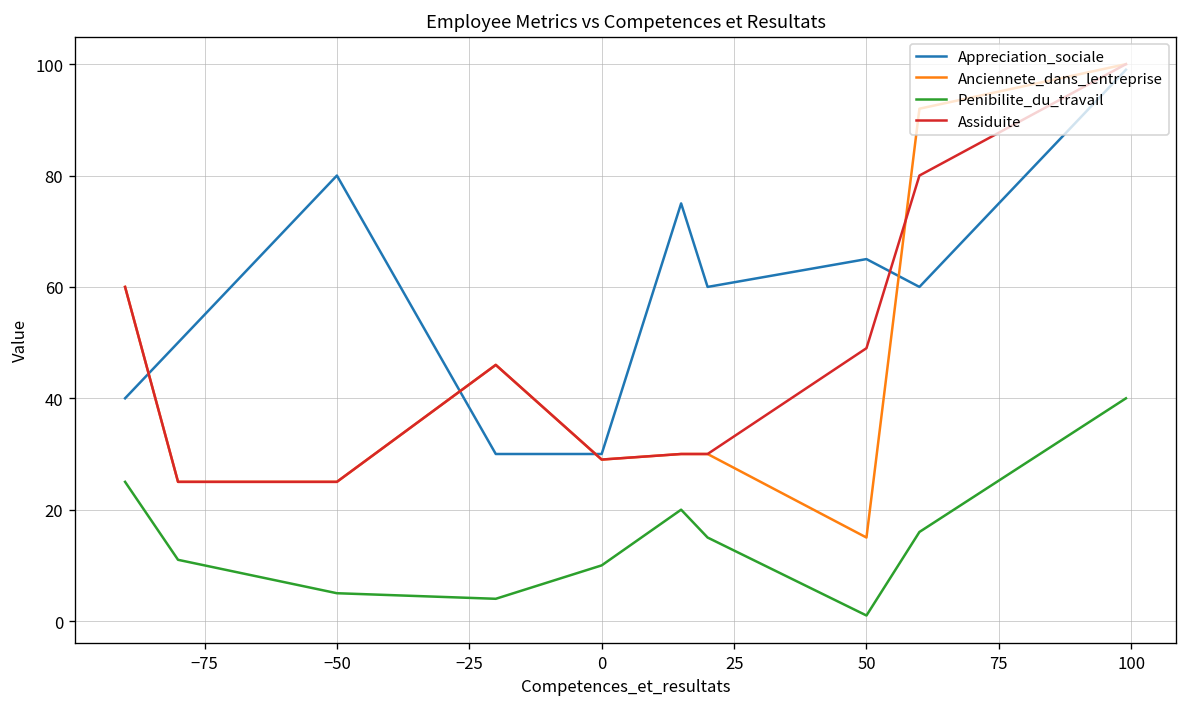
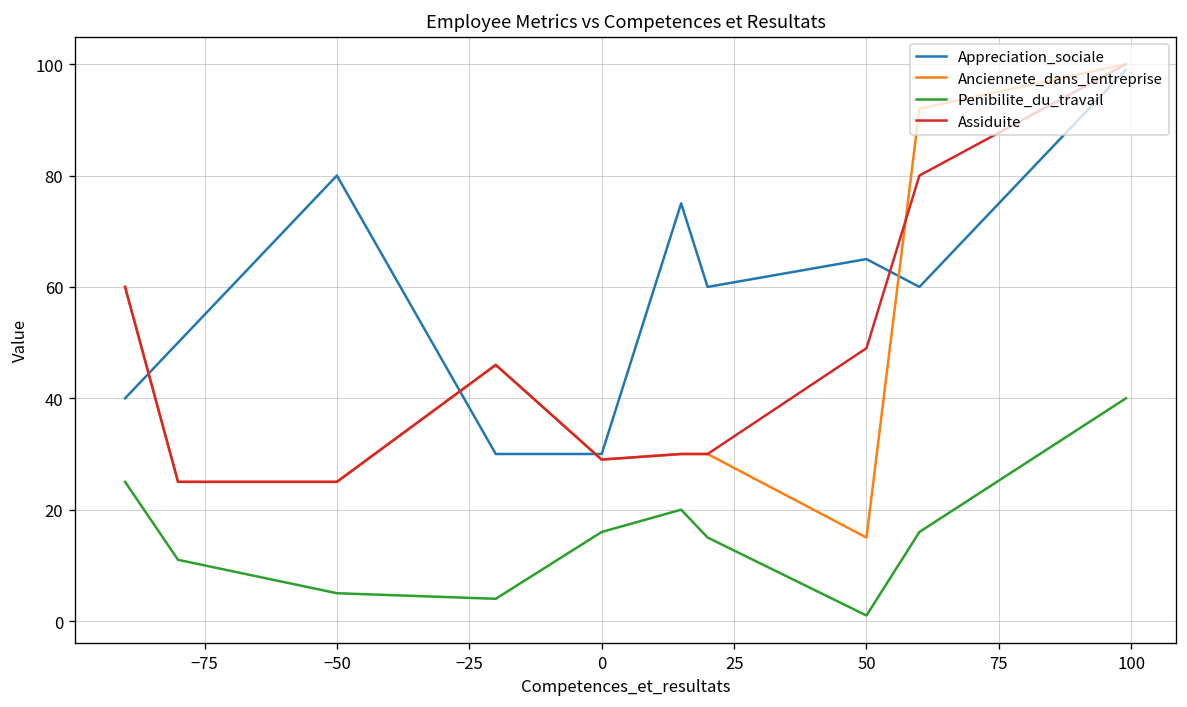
  {
    "Appreciation_sociale": {
      "−50": 80,
      "0": 30,
      "50": 65
    },
    "Anciennete_dans_lentreprise": {
      "50": 15
    },
    "Penibilite_du_travail": {
      "−50": 5,
-     "0": 10,
+     "0": 16,
      "50": 1
    },
    "Assiduite": {
      "50": 49
    }
  }
